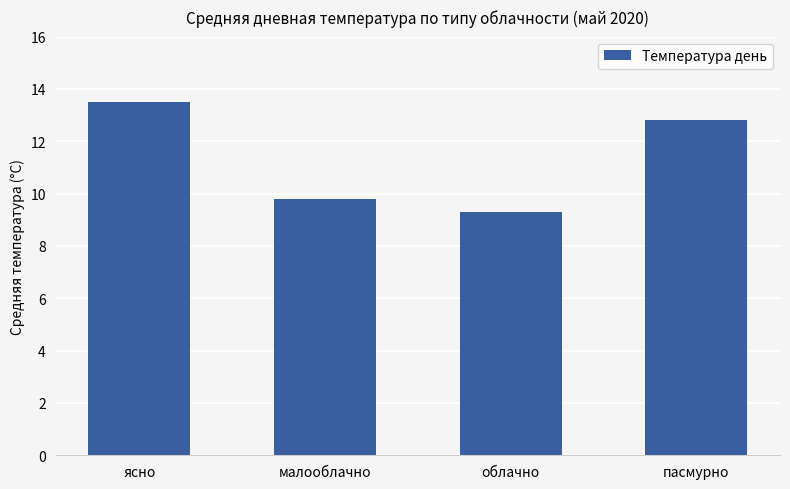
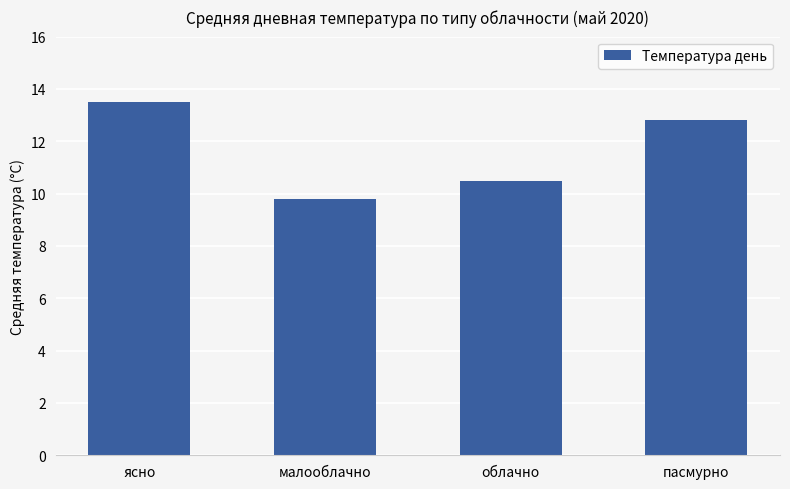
  {
    "ясно": 13.5,
    "малооблачно": 9.8,
-   "облачно": 9.3,
+   "облачно": 10.5,
    "пасмурно": 12.8
  }
